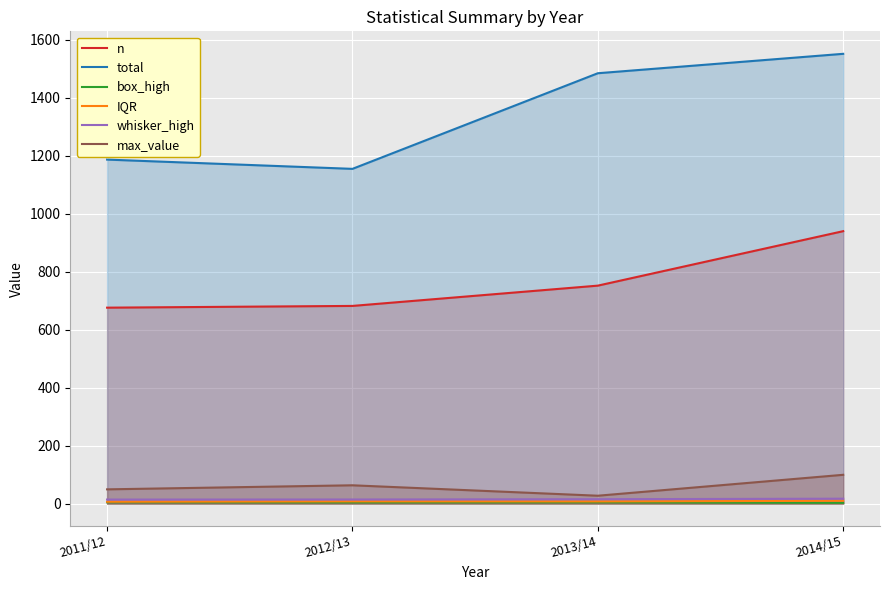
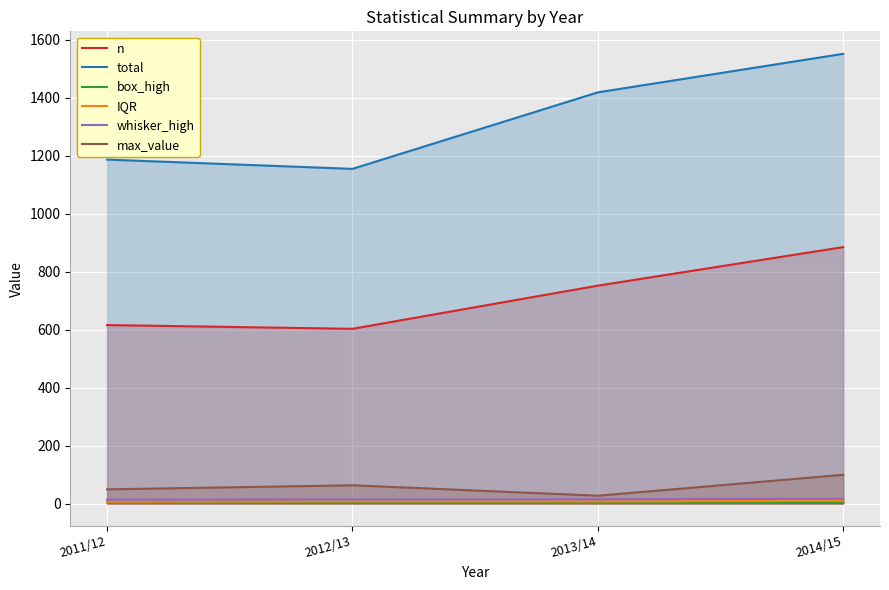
  {
    "n": {
-     "2011/12": 680,
-     "2012/13": 680,
+     "2011/12": 620,
+     "2012/13": 600,
      "2013/14": 750,
-     "2014/15": 940
+     "2014/15": 890
    },
    "total": {
      "2011/12": 1190,
      "2012/13": 1160,
-     "2013/14": 1490,
+     "2013/14": 1420,
      "2014/15": 1550
    },
    "max_value": {
      "2011/12": 50,
      "2012/13": 60,
      "2013/14": 30,
      "2014/15": 100
    }
  }
